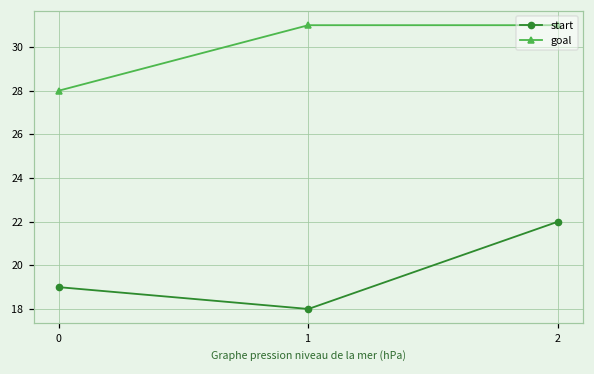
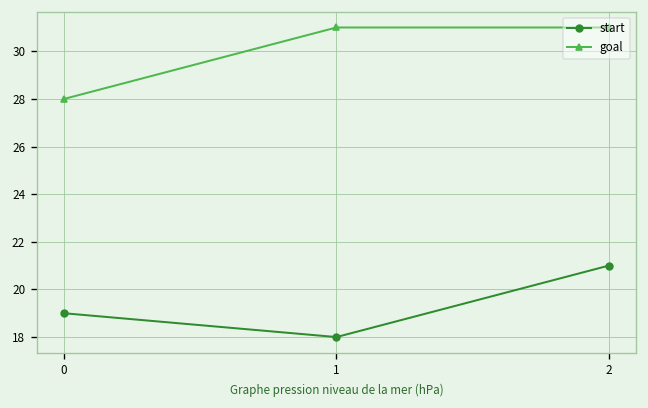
  {
    "start": {
      "0": 19,
      "1": 18,
-     "2": 22
+     "2": 21
    },
    "goal": {
      "0": 28,
      "1": 31
    }
  }
